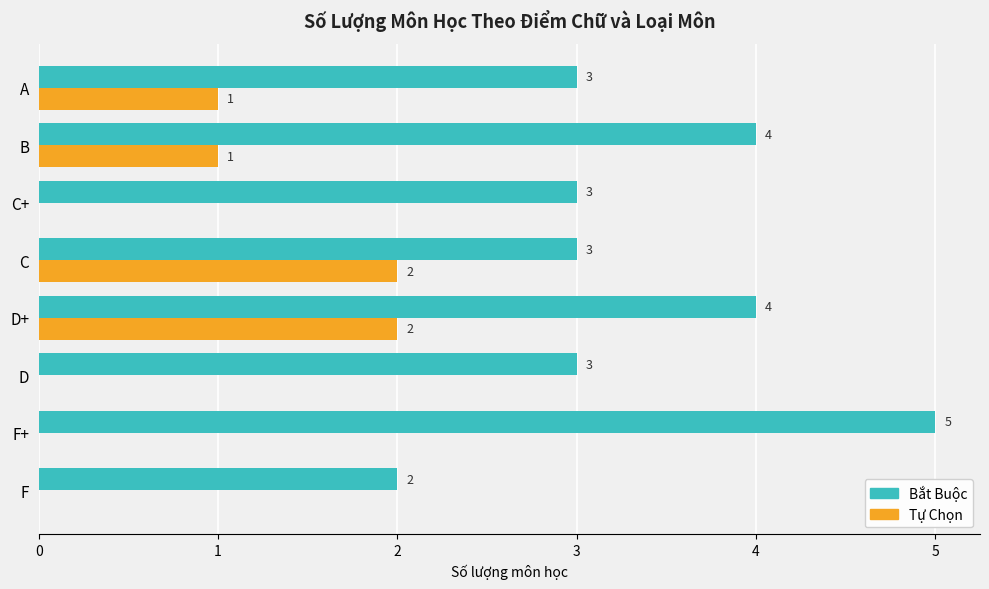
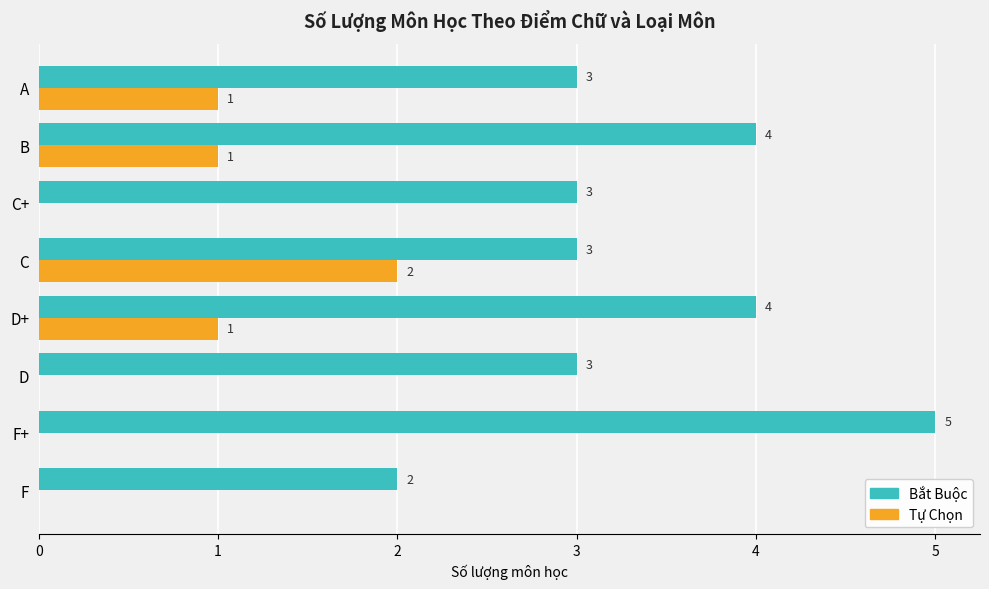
  {
    "Bắt Buộc": {
      "A": 3,
      "B": 4,
      "C+": 3,
      "C": 3,
      "D+": 4,
      "D": 3,
      "F+": 5,
      "F": 2
    },
    "Tự Chọn": {
      "A": 1,
      "B": 1,
      "C": 2,
-     "D+": 2
+     "D+": 1
    }
  }
